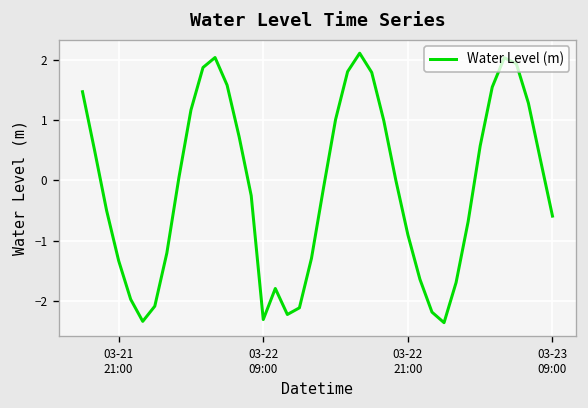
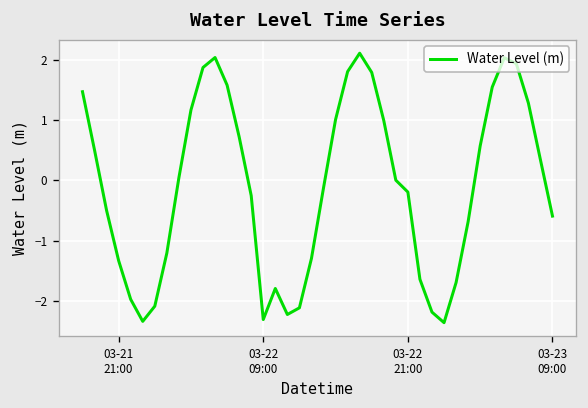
  {
    "03-21 21:00": -1.3,
    "03-22 09:00": -2.3,
-   "03-22 21:00": -0.9,
+   "03-22 21:00": -0.2,
    "03-23 09:00": -0.6
  }
